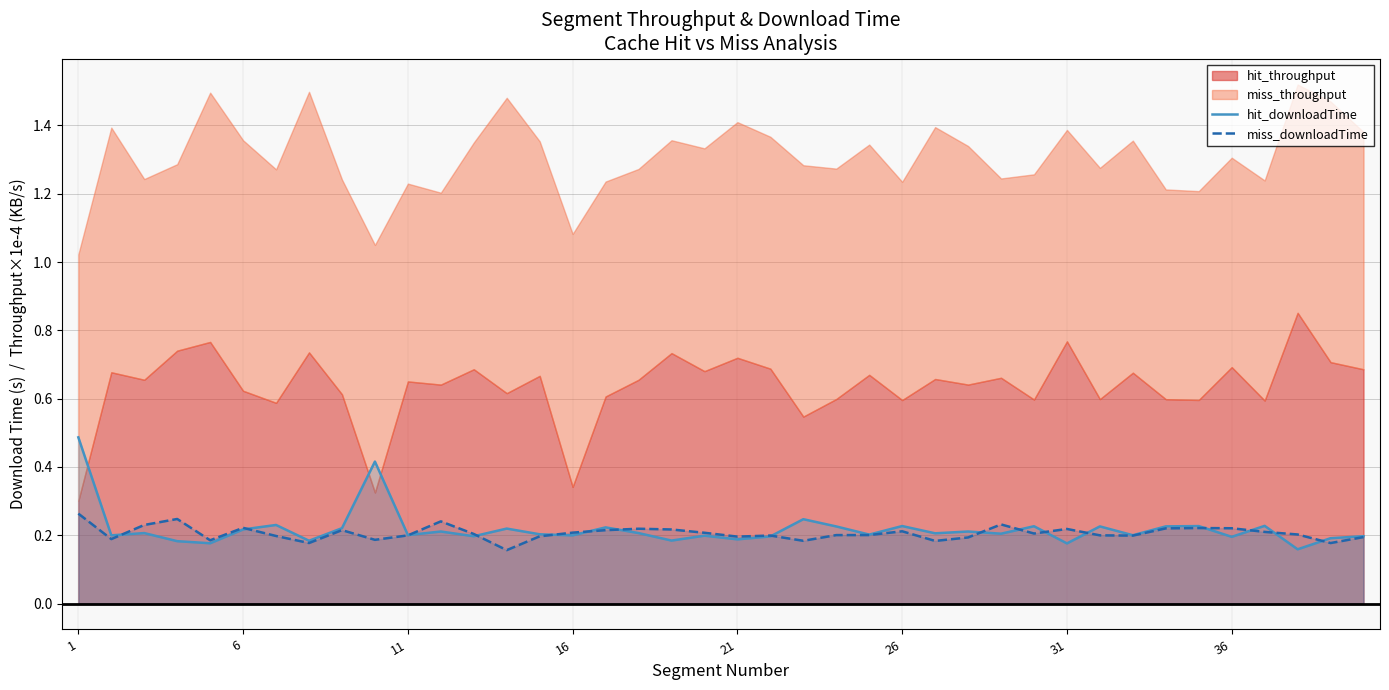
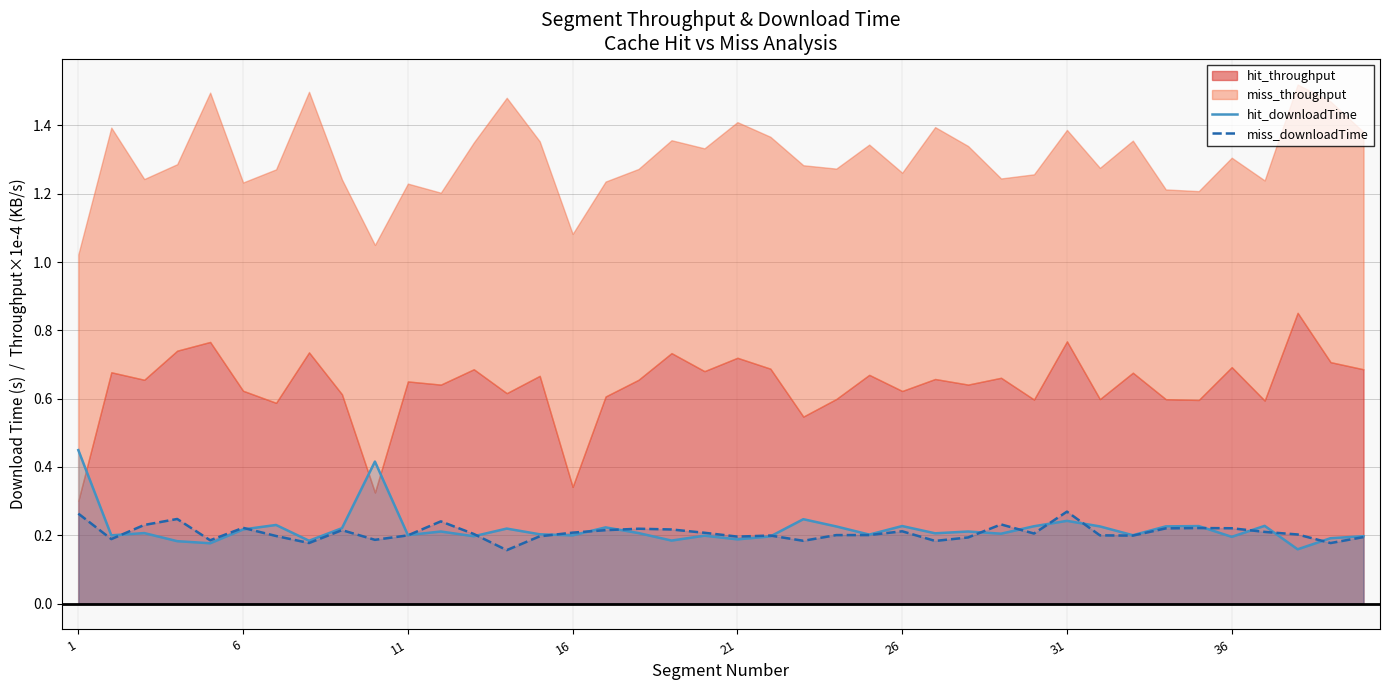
  {
    "hit_downloadTime": {
-     "1": 0.49,
+     "1": 0.45,
      "16": 0.20,
      "21": 0.19,
      "26": 0.23,
-     "31": 0.18,
+     "31": 0.24,
      "36": 0.20
    },
    "hit_throughput": {
      "1": 0.30,
      "6": 0.62,
      "11": 0.65,
      "16": 0.34,
      "21": 0.72,
-     "26": 0.60,
+     "26": 0.62,
      "31": 0.77,
      "36": 0.69
    },
    "miss_downloadTime": {
      "1": 0.26,
      "16": 0.21,
      "21": 0.20,
      "26": 0.21,
-     "31": 0.22,
+     "31": 0.27,
      "36": 0.22
    },
    "miss_throughput": {
      "1": 0.72,
-     "6": 0.73,
+     "6": 0.61,
      "11": 0.58,
      "16": 0.74,
      "21": 0.69,
      "26": 0.64,
      "31": 0.62,
      "36": 0.61
    }
  }
